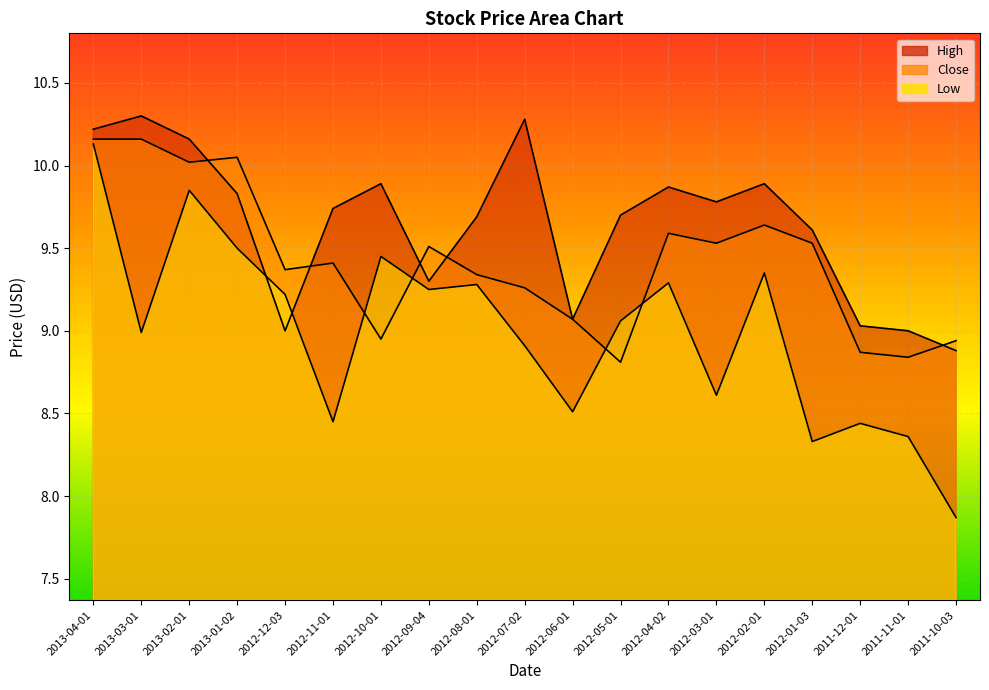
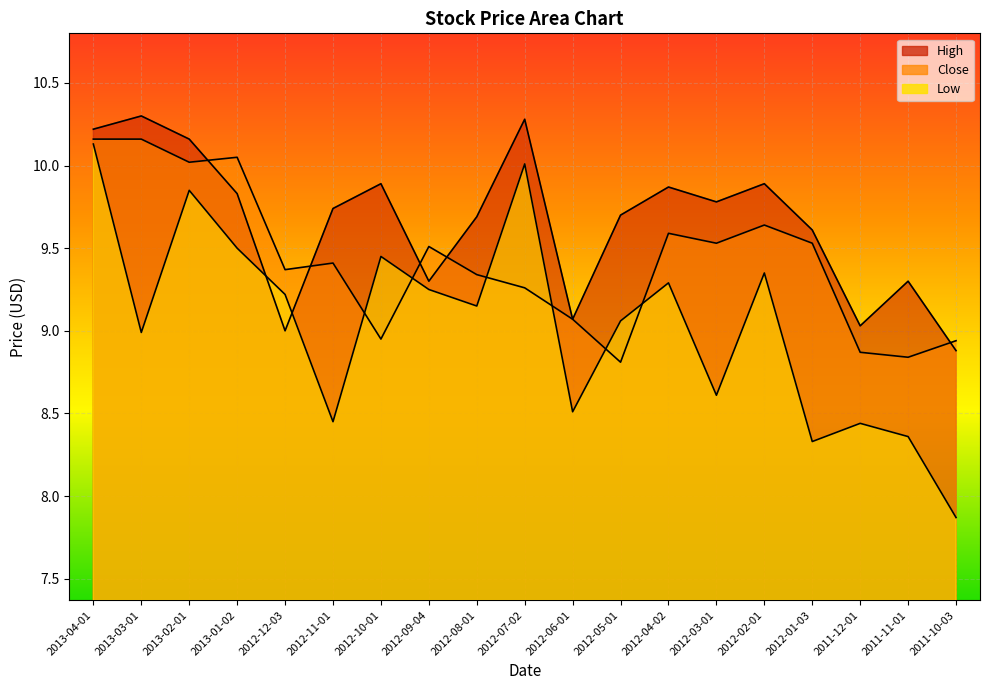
  {
    "High": {
      "2013-04-01": 10.22,
      "2013-03-01": 10.3,
      "2013-02-01": 10.16,
      "2013-01-02": 9.83,
      "2012-12-03": 9.0,
      "2012-11-01": 9.74,
      "2012-10-01": 9.9,
      "2012-09-04": 9.3,
      "2012-08-01": 9.7,
      "2012-07-02": 10.28,
      "2012-05-01": 9.7,
      "2012-04-02": 9.87,
      "2012-03-01": 9.78,
      "2012-02-01": 9.9,
      "2012-01-03": 9.6,
      "2011-12-01": 9.03,
-     "2011-11-01": 9.0,
+     "2011-11-01": 9.3,
      "2011-10-03": 8.88
    },
    "Close": {
      "2013-04-01": 10.16,
      "2013-03-01": 10.16,
      "2013-02-01": 10.02,
      "2013-01-02": 10.05,
      "2012-12-03": 9.37,
      "2012-11-01": 9.41,
      "2012-10-01": 8.95,
      "2012-09-04": 9.51,
      "2012-08-01": 9.34,
      "2012-07-02": 9.26,
      "2012-05-01": 8.81,
      "2012-04-02": 9.59,
      "2012-03-01": 9.53,
      "2012-02-01": 9.64,
      "2012-01-03": 9.53,
      "2011-12-01": 8.87,
      "2011-11-01": 8.84,
      "2011-10-03": 8.94
    },
    "Low": {
      "2013-04-01": 10.13,
      "2013-03-01": 8.99,
      "2013-02-01": 9.85,
      "2013-01-02": 9.50,
      "2012-12-03": 9.22,
      "2012-11-01": 8.45,
      "2012-10-01": 9.45,
      "2012-09-04": 9.25,
-     "2012-08-01": 9.28,
-     "2012-07-02": 8.91,
+     "2012-08-01": 9.15,
+     "2012-07-02": 10.01,
      "2012-06-01": 8.51,
      "2012-05-01": 9.06,
      "2012-04-02": 9.29,
      "2012-03-01": 8.61,
      "2012-02-01": 9.35,
      "2012-01-03": 8.33,
      "2011-12-01": 8.44,
      "2011-11-01": 8.36,
      "2011-10-03": 7.87
    }
  }
